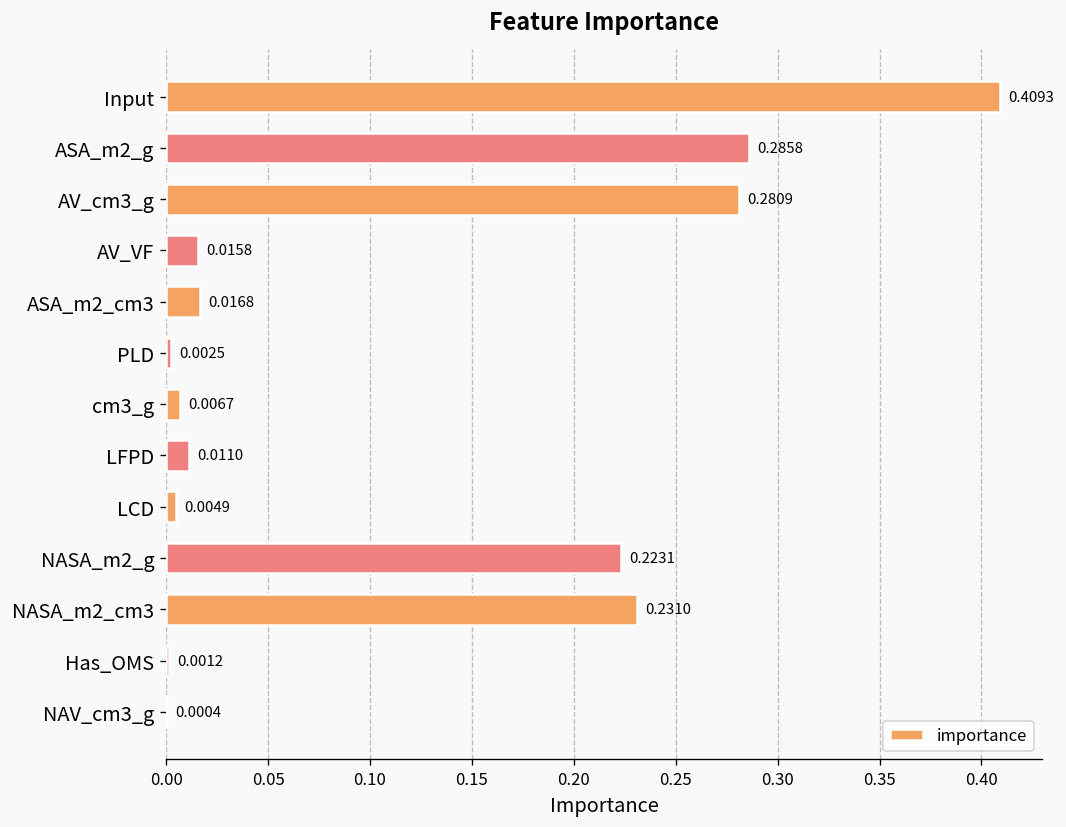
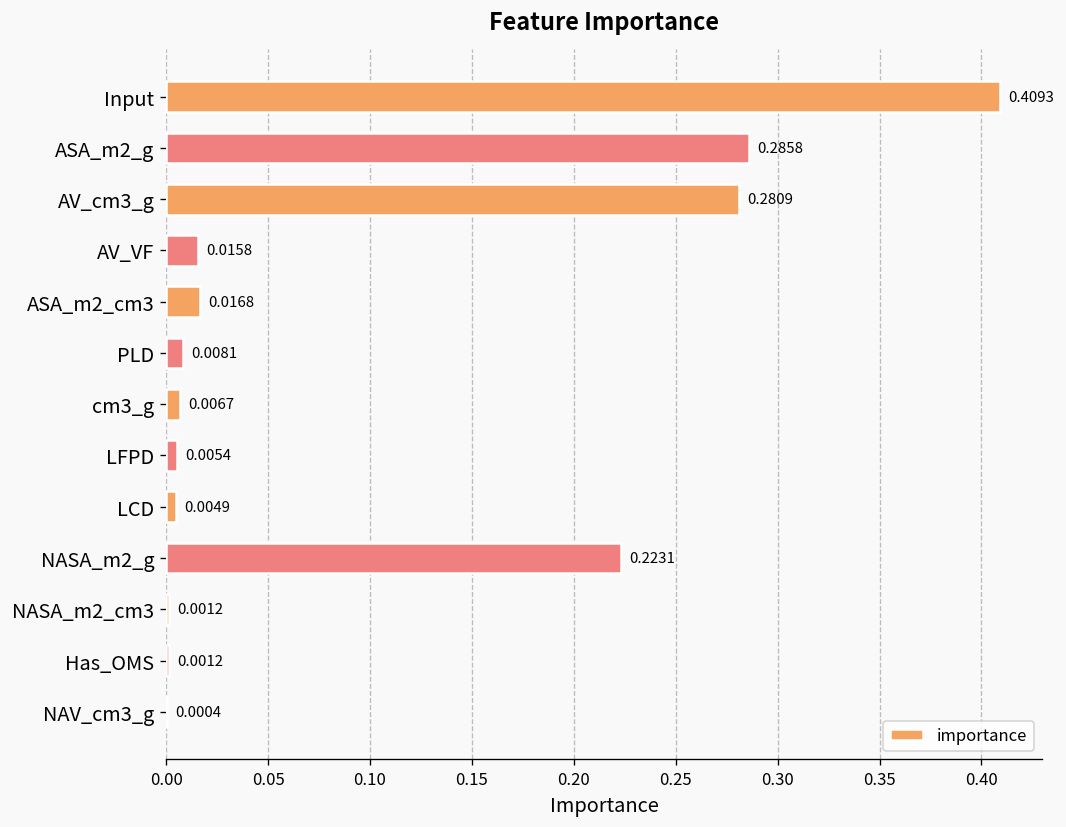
  {
    "Input": 0.4093,
    "ASA_m2_g": 0.2858,
    "AV_cm3_g": 0.2809,
    "AV_VF": 0.0158,
    "ASA_m2_cm3": 0.0168,
-   "PLD": 0.0025,
+   "PLD": 0.0081,
    "cm3_g": 0.0067,
-   "LFPD": 0.0110,
+   "LFPD": 0.0054,
    "LCD": 0.0049,
    "NASA_m2_g": 0.2231,
-   "NASA_m2_cm3": 0.2310,
+   "NASA_m2_cm3": 0.0012,
    "Has_OMS": 0.0012,
    "NAV_cm3_g": 0.0004
  }
